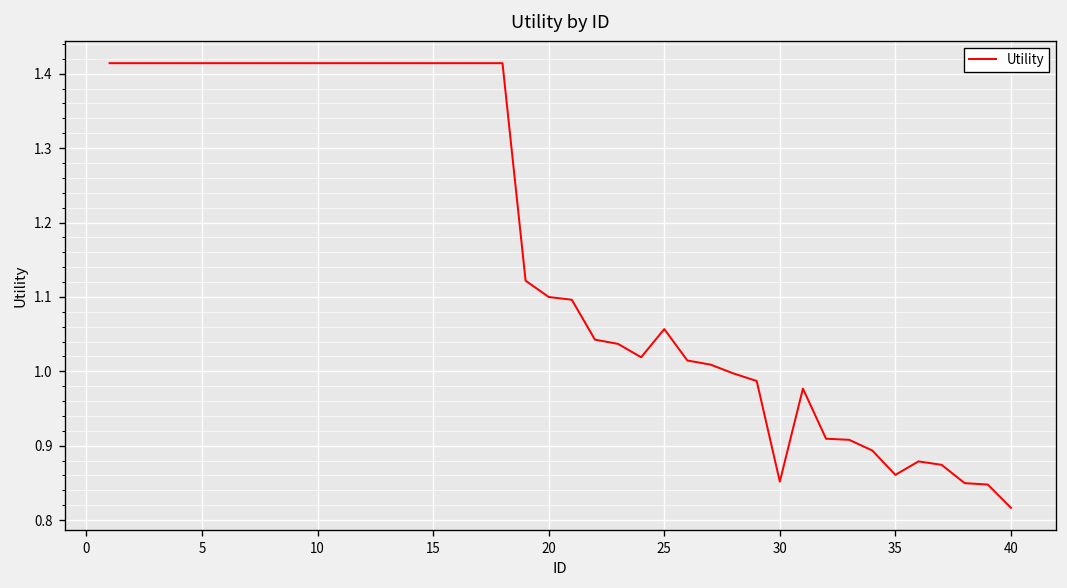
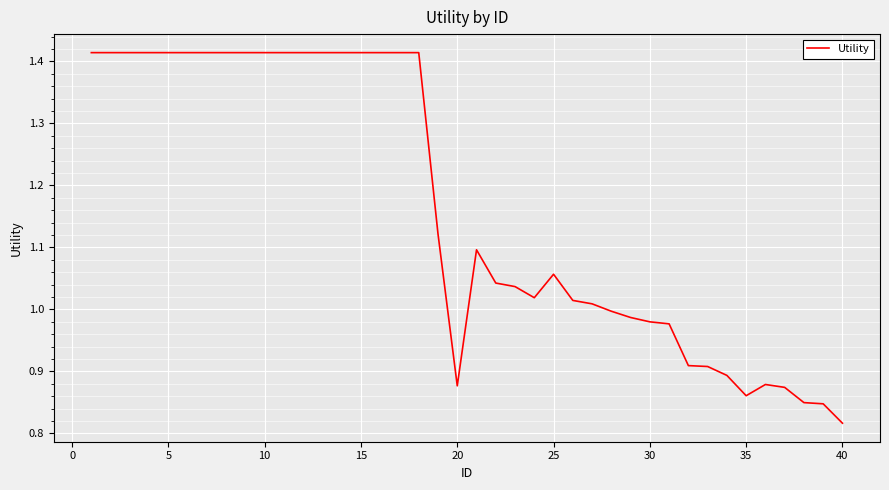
  {
    "5": 1.41,
    "10": 1.41,
    "15": 1.41,
-   "20": 1.10,
+   "20": 0.88,
    "25": 1.06,
-   "30": 0.85,
+   "30": 0.98,
    "35": 0.86,
    "40": 0.82
  }
